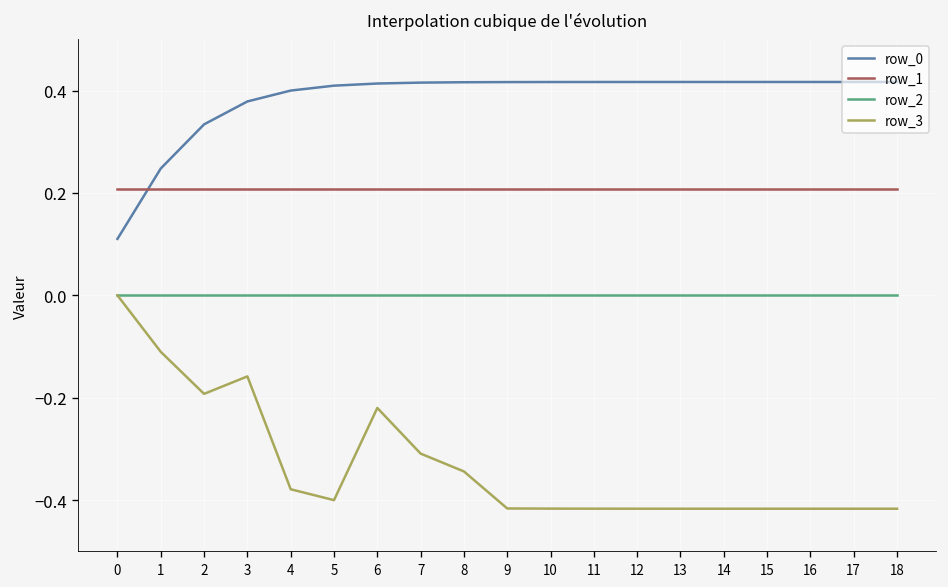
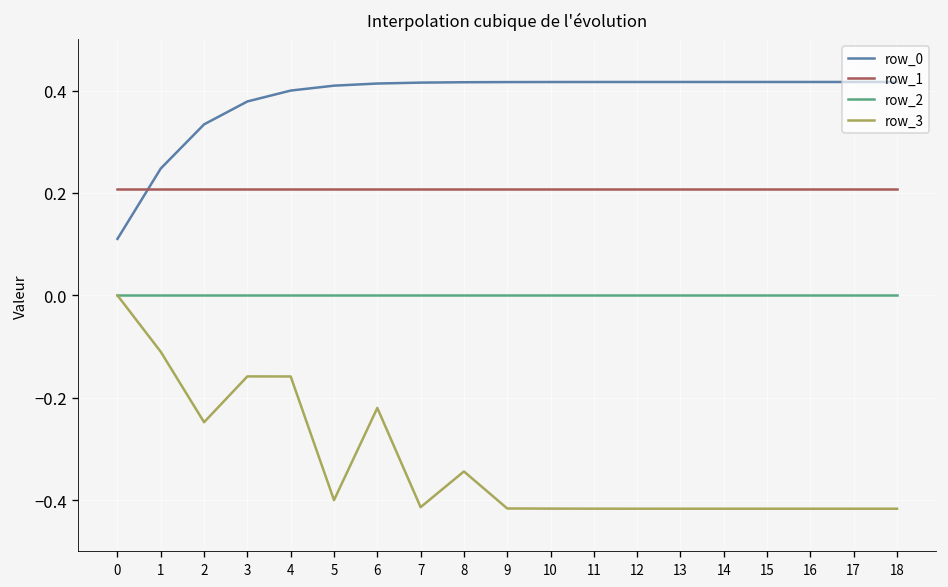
  {
    "row_1": {
      "0": 0.21,
      "1": 0.21,
      "2": 0.21,
      "3": 0.21,
      "4": 0.21,
      "5": 0.21,
      "6": 0.21,
      "7": 0.21,
      "8": 0.21,
      "9": 0.21,
      "10": 0.21,
      "11": 0.21,
      "12": 0.21,
      "13": 0.21,
      "14": 0.21,
      "15": 0.21,
      "16": 0.21,
      "17": 0.21,
      "18": 0.21
    },
    "row_3": {
      "1": -0.11,
-     "2": -0.19,
+     "2": -0.25,
      "3": -0.16,
-     "4": -0.38,
+     "4": -0.16,
      "5": -0.40,
      "6": -0.22,
-     "7": -0.31,
+     "7": -0.41,
      "8": -0.34,
      "9": -0.42,
      "10": -0.42,
      "11": -0.42,
      "12": -0.42,
      "13": -0.42,
      "14": -0.42,
      "15": -0.42,
      "16": -0.42,
      "17": -0.42,
      "18": -0.42
    }
  }
